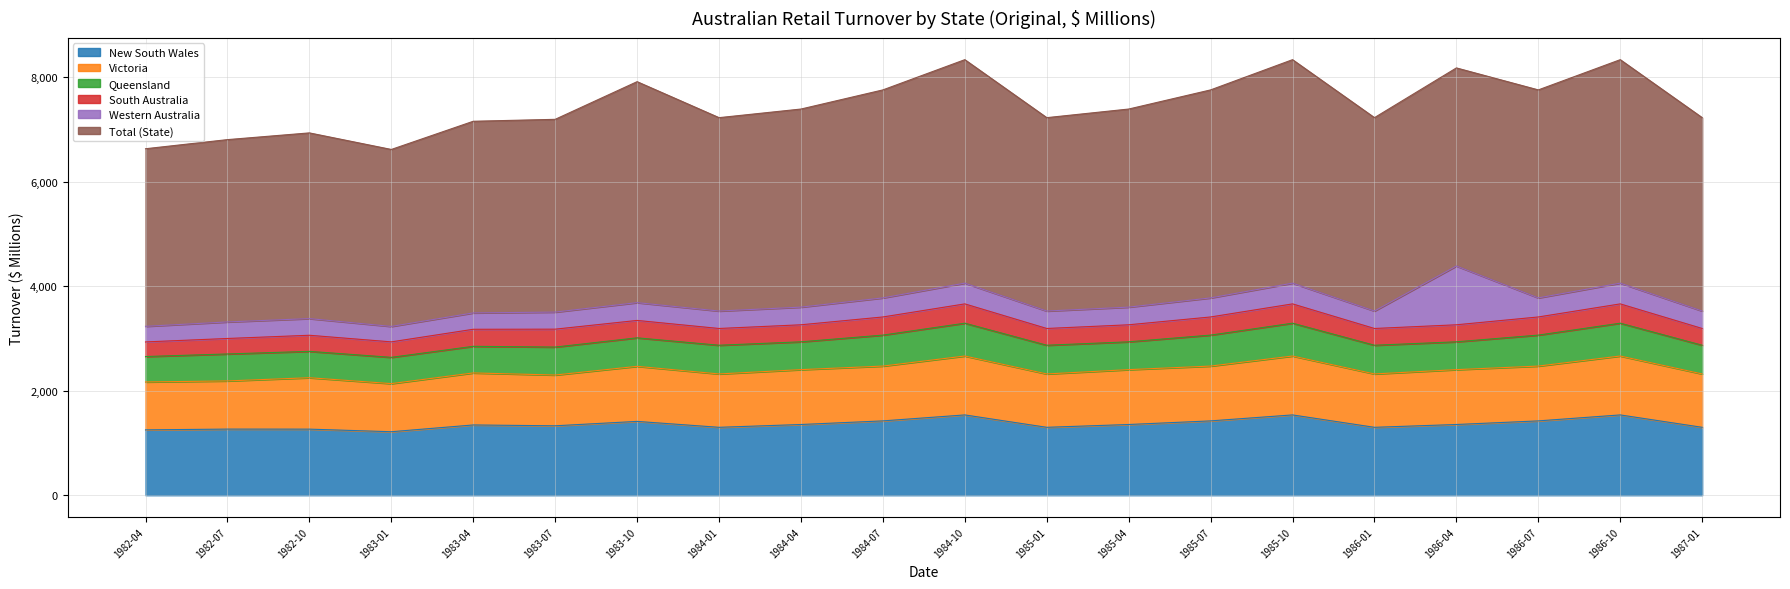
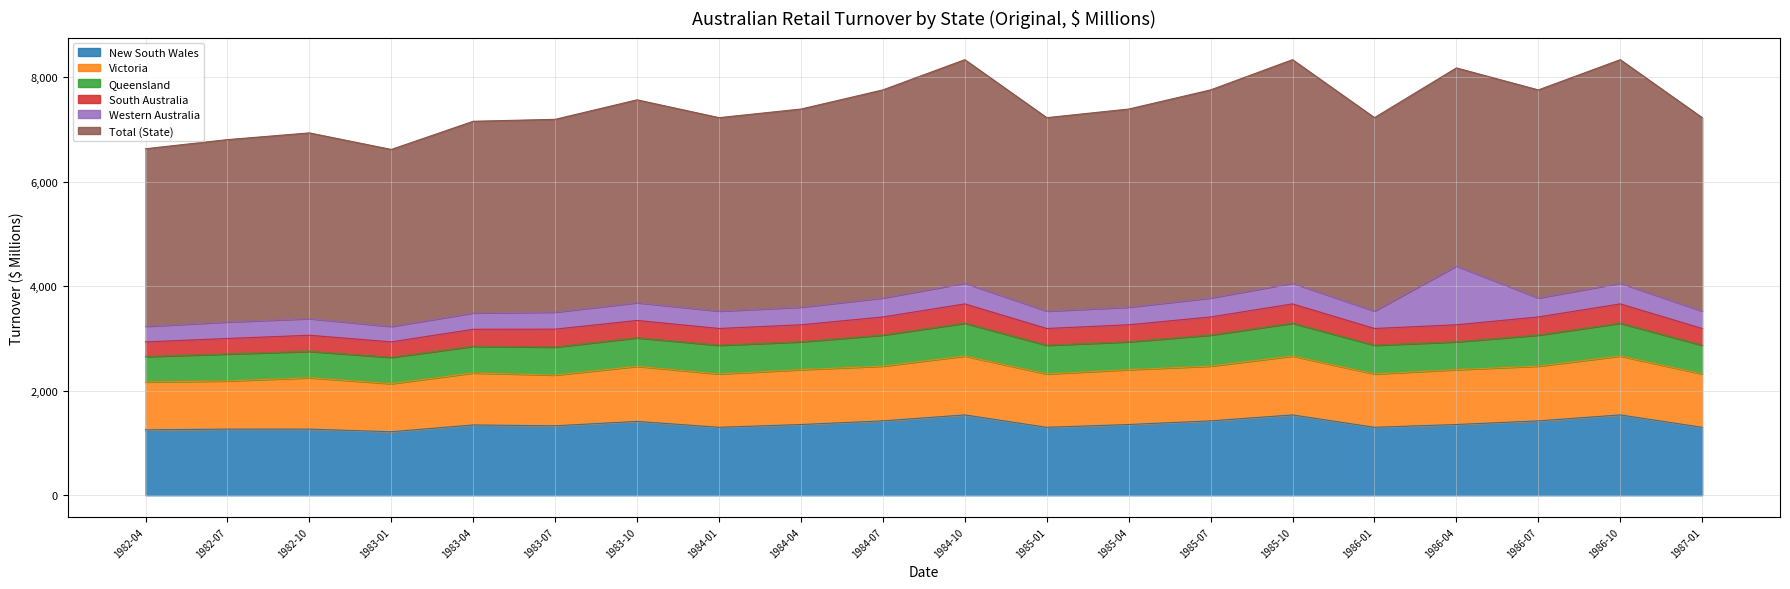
  {
    "New South Wales": {
      "1982-04": "1,300",
      "1982-07": "1,300",
      "1982-10": "1,300",
      "1983-01": "1,200",
      "1983-04": "1,300",
      "1983-07": "1,300",
      "1983-10": "1,400",
      "1984-01": "1,300",
      "1984-04": "1,400",
      "1984-07": "1,400",
      "1984-10": "1,500",
      "1985-01": "1,300",
      "1985-04": "1,400",
      "1985-07": "1,400",
      "1985-10": "1,500",
      "1986-01": "1,300",
      "1986-04": "1,400",
      "1986-07": "1,400",
      "1986-10": "1,500",
      "1987-01": "1,300"
    },
    "Victoria": {
      "1982-04": "900",
      "1982-07": "900",
      "1982-10": "1,000",
      "1983-01": "900",
      "1983-04": "1,000",
      "1983-07": "1,000",
      "1983-10": "1,100",
      "1984-01": "1,000",
      "1984-04": "1,000",
      "1984-07": "1,000",
      "1984-10": "1,100",
      "1985-01": "1,000",
      "1985-04": "1,000",
      "1985-07": "1,000",
      "1985-10": "1,100",
      "1986-01": "1,000",
      "1986-04": "1,000",
      "1986-07": "1,000",
      "1986-10": "1,100",
      "1987-01": "1,000"
    },
    "Queensland": {
      "1982-04": "500",
      "1982-07": "500",
      "1982-10": "500",
      "1983-01": "500",
      "1983-04": "500",
      "1983-07": "500",
      "1983-10": "500",
      "1984-01": "500",
      "1984-04": "500",
      "1984-07": "600",
      "1984-10": "600",
      "1985-01": "500",
      "1985-04": "500",
      "1985-07": "600",
      "1985-10": "600",
      "1986-01": "500",
      "1986-04": "500",
      "1986-07": "600",
      "1986-10": "600",
      "1987-01": "500"
    },
    "South Australia": {
      "1982-04": "300",
      "1982-07": "300",
      "1982-10": "300",
      "1983-01": "300",
      "1983-04": "300",
      "1983-07": "300",
      "1983-10": "300",
      "1984-01": "300",
      "1984-04": "300",
      "1984-07": "300",
      "1984-10": "400",
      "1985-01": "300",
      "1985-04": "300",
      "1985-07": "300",
      "1985-10": "400",
      "1986-01": "300",
      "1986-04": "300",
      "1986-07": "300",
      "1986-10": "400",
      "1987-01": "300"
    },
    "Western Australia": {
      "1982-04": "300",
      "1982-07": "300",
      "1982-10": "300",
      "1983-01": "300",
      "1983-04": "300",
      "1983-07": "300",
      "1983-10": "300",
      "1984-01": "300",
      "1984-04": "300",
      "1984-07": "400",
      "1984-10": "400",
      "1985-01": "300",
      "1985-04": "300",
      "1985-07": "400",
      "1985-10": "400",
      "1986-01": "300",
      "1986-04": "1,100",
      "1986-07": "400",
      "1986-10": "400",
      "1987-01": "300"
    },
    "Total (State)": {
      "1982-04": "3,400",
      "1982-07": "3,500",
      "1982-10": "3,600",
      "1983-01": "3,400",
      "1983-04": "3,700",
      "1983-07": "3,700",
-     "1983-10": "4,200",
+     "1983-10": "3,900",
      "1984-01": "3,700",
      "1984-04": "3,800",
      "1984-07": "4,000",
      "1984-10": "4,300",
      "1985-01": "3,700",
      "1985-04": "3,800",
      "1985-07": "4,000",
      "1985-10": "4,300",
      "1986-01": "3,700",
      "1986-04": "3,800",
      "1986-07": "4,000",
      "1986-10": "4,300",
      "1987-01": "3,700"
    }
  }
